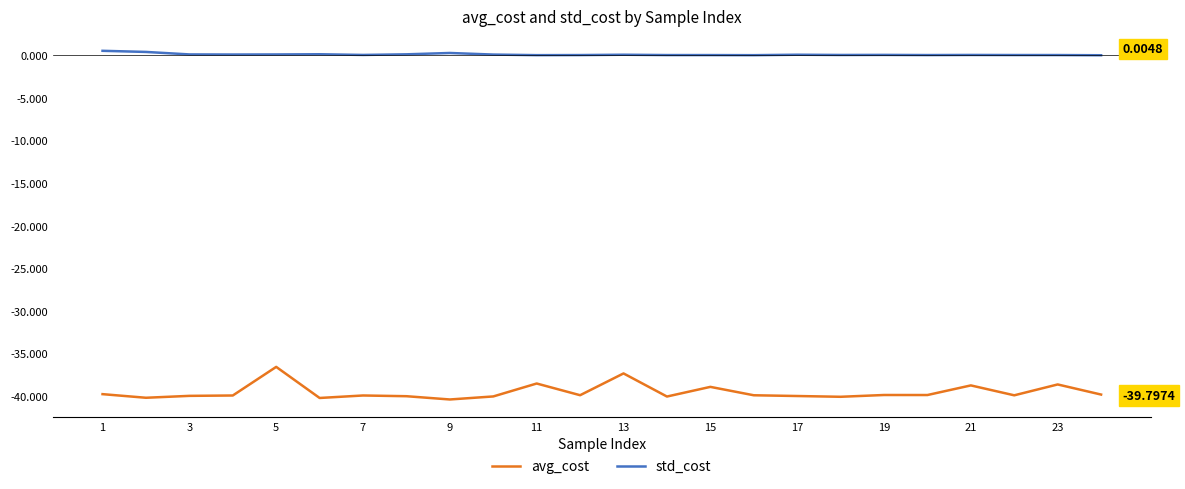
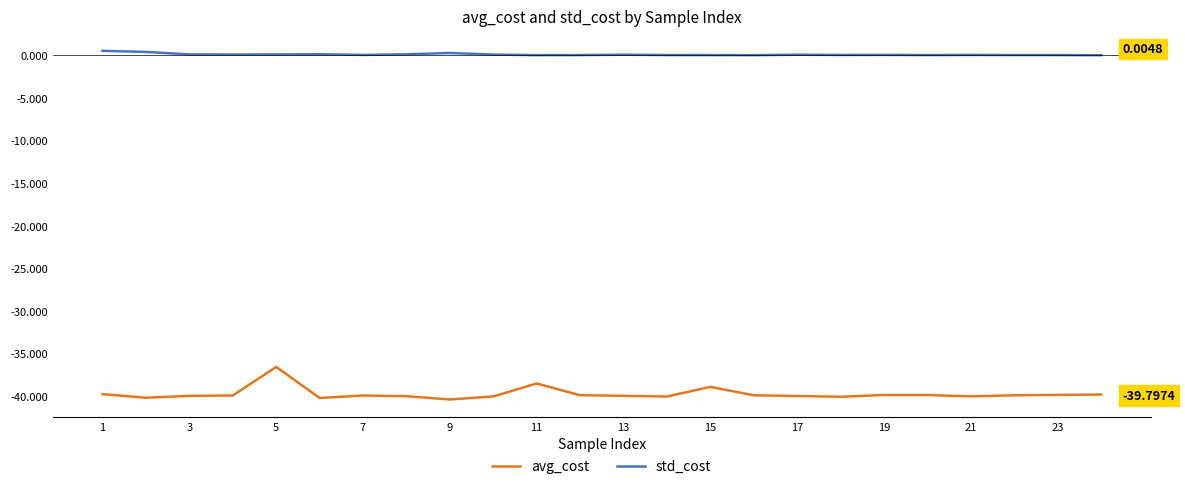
  {
    "avg_cost": {
      "1": -40,
      "3": -40,
      "5": -37,
      "7": -40,
      "9": -40,
      "11": -39,
-     "13": -37,
+     "13": -40,
      "15": -39,
      "17": -40,
      "19": -40,
-     "21": -39,
-     "23": -39
+     "21": -40,
+     "23": -40
    },
    "std_cost": {
      "1": 1,
      "3": 0,
      "5": 0,
      "7": 0,
      "9": 0,
      "11": 0,
      "13": 0,
      "15": 0,
      "17": 0,
      "19": 0,
      "21": 0,
      "23": 0
    }
  }
